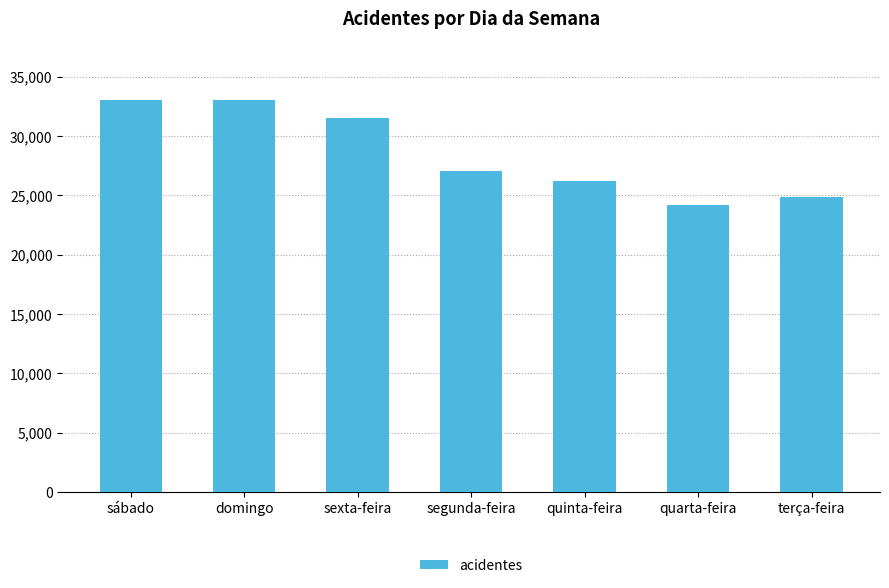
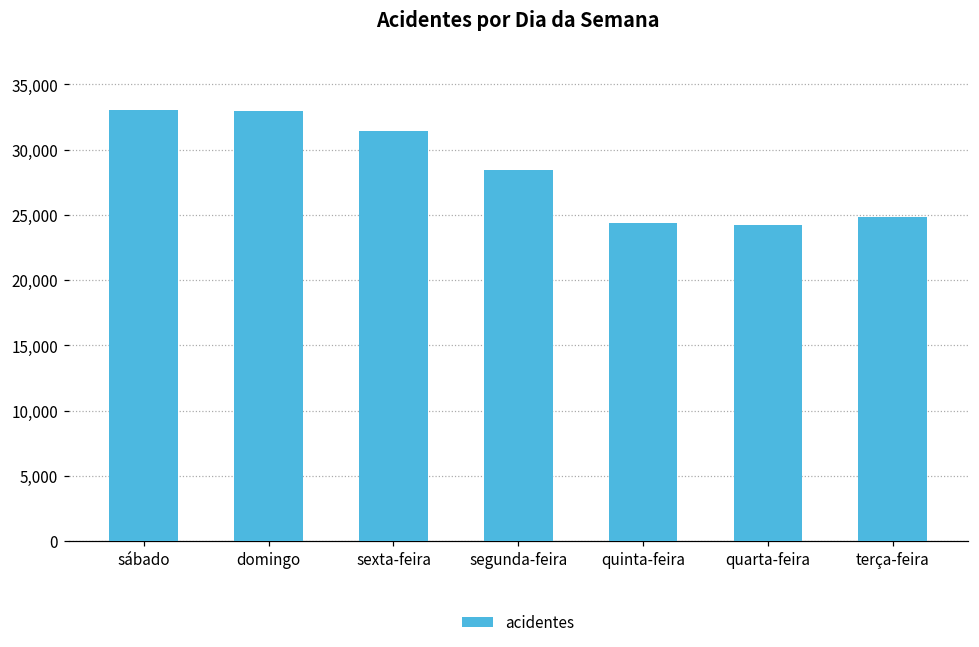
  {
    "sábado": "33,000",
    "domingo": "33,000",
    "sexta-feira": "31,500",
-   "segunda-feira": "27,100",
-   "quinta-feira": "26,200",
+   "segunda-feira": "28,500",
+   "quinta-feira": "24,300",
    "quarta-feira": "24,200",
    "terça-feira": "24,800"
  }
